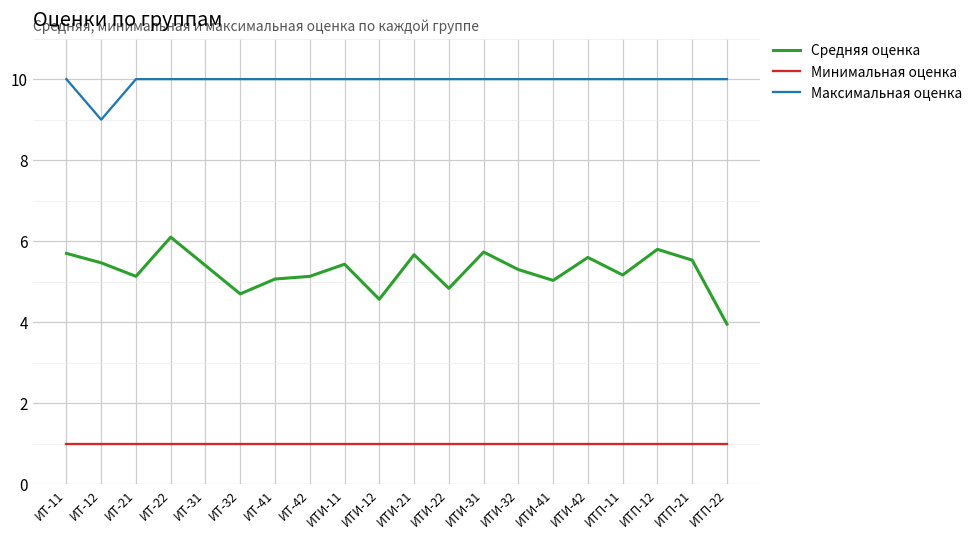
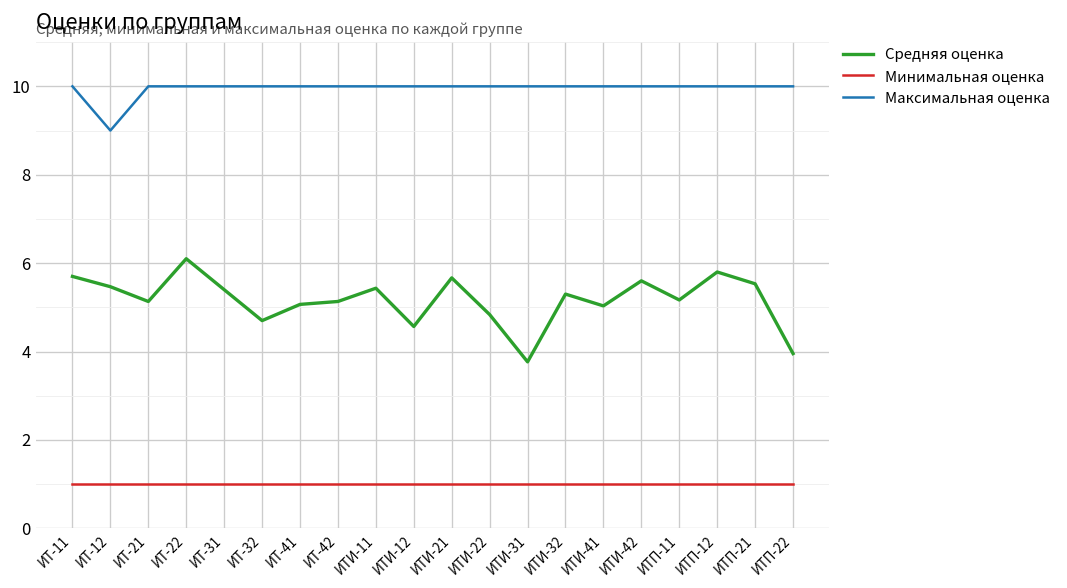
  {
    "Средняя оценка": {
      "ИТ-11": 5.7,
      "ИТ-12": 5.5,
      "ИТ-21": 5.1,
      "ИТ-22": 6.1,
      "ИТ-31": 5.4,
      "ИТ-32": 4.7,
      "ИТ-41": 5.1,
      "ИТ-42": 5.1,
      "ИТИ-11": 5.4,
      "ИТИ-12": 4.6,
      "ИТИ-21": 5.7,
      "ИТИ-22": 4.8,
-     "ИТИ-31": 5.7,
+     "ИТИ-31": 3.8,
      "ИТИ-32": 5.3,
      "ИТИ-41": 5.0,
      "ИТИ-42": 5.6,
      "ИТП-11": 5.2,
      "ИТП-12": 5.8,
      "ИТП-21": 5.5,
      "ИТП-22": 4.0
    },
    "Минимальная оценка": {
      "ИТ-11": 1.0,
      "ИТ-12": 1.0,
      "ИТ-21": 1.0,
      "ИТ-22": 1.0,
      "ИТ-31": 1.0,
      "ИТ-32": 1.0,
      "ИТ-41": 1.0,
      "ИТ-42": 1.0,
      "ИТИ-11": 1.0,
      "ИТИ-12": 1.0,
      "ИТИ-21": 1.0,
      "ИТИ-22": 1.0,
      "ИТИ-31": 1.0,
      "ИТИ-32": 1.0,
      "ИТИ-41": 1.0,
      "ИТИ-42": 1.0,
      "ИТП-11": 1.0,
      "ИТП-12": 1.0,
      "ИТП-21": 1.0,
      "ИТП-22": 1.0
    },
    "Максимальная оценка": {
      "ИТ-11": 10.0,
      "ИТ-12": 9.0,
      "ИТ-21": 10.0,
      "ИТ-22": 10.0,
      "ИТ-31": 10.0,
      "ИТ-32": 10.0,
      "ИТ-41": 10.0,
      "ИТ-42": 10.0,
      "ИТИ-11": 10.0,
      "ИТИ-12": 10.0,
      "ИТИ-21": 10.0,
      "ИТИ-22": 10.0,
      "ИТИ-31": 10.0,
      "ИТИ-32": 10.0,
      "ИТИ-41": 10.0,
      "ИТИ-42": 10.0,
      "ИТП-11": 10.0,
      "ИТП-12": 10.0,
      "ИТП-21": 10.0,
      "ИТП-22": 10.0
    }
  }
